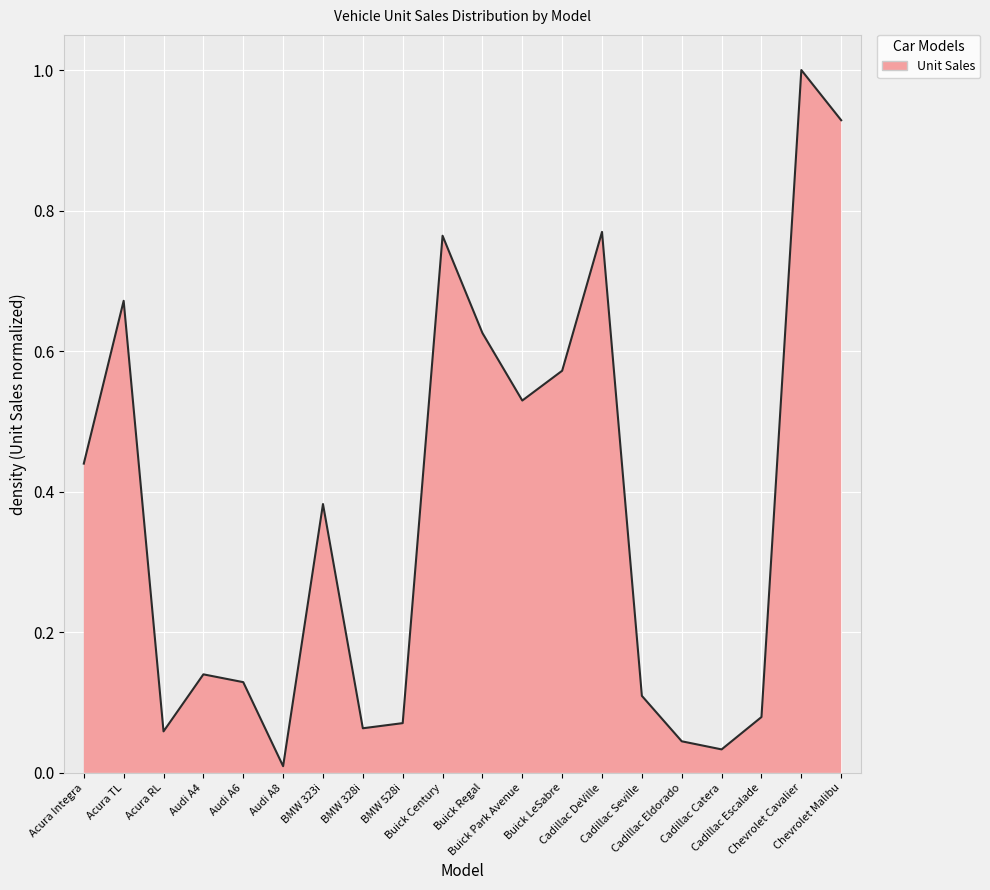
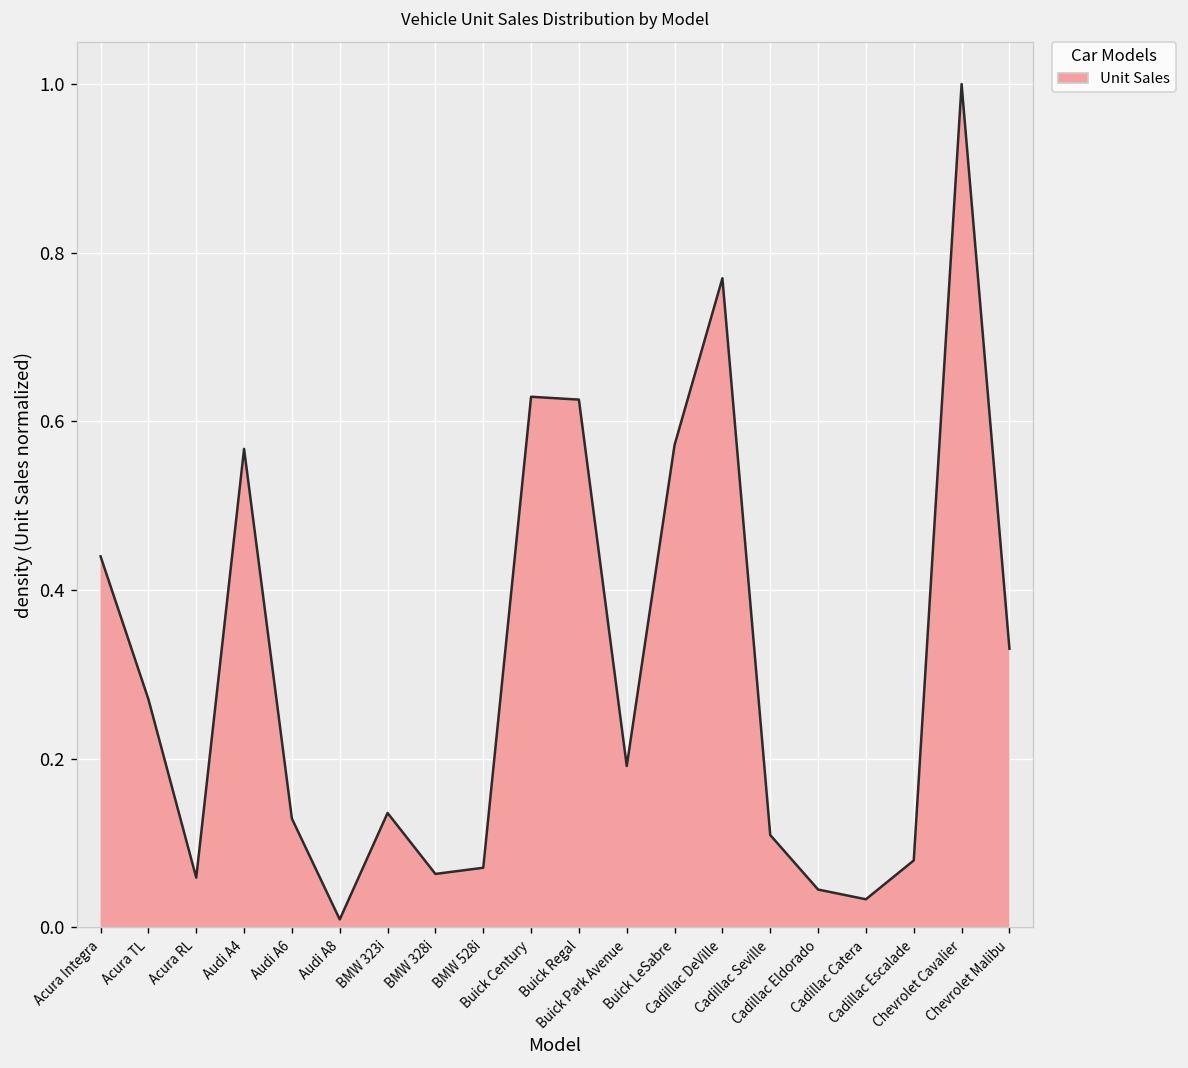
  {
    "Acura Integra": 0.44,
-   "Acura TL": 0.67,
+   "Acura TL": 0.27,
    "Acura RL": 0.06,
-   "Audi A4": 0.14,
+   "Audi A4": 0.57,
    "Audi A6": 0.13,
    "Audi A8": 0.01,
-   "BMW 323i": 0.38,
+   "BMW 323i": 0.14,
    "BMW 328i": 0.06,
    "BMW 528i": 0.07,
-   "Buick Century": 0.76,
+   "Buick Century": 0.63,
    "Buick Regal": 0.63,
-   "Buick Park Avenue": 0.53,
+   "Buick Park Avenue": 0.19,
    "Buick LeSabre": 0.57,
    "Cadillac DeVille": 0.77,
    "Cadillac Seville": 0.11,
    "Cadillac Eldorado": 0.04,
    "Cadillac Catera": 0.03,
    "Cadillac Escalade": 0.08,
    "Chevrolet Cavalier": 1.00,
-   "Chevrolet Malibu": 0.93
+   "Chevrolet Malibu": 0.33
  }
